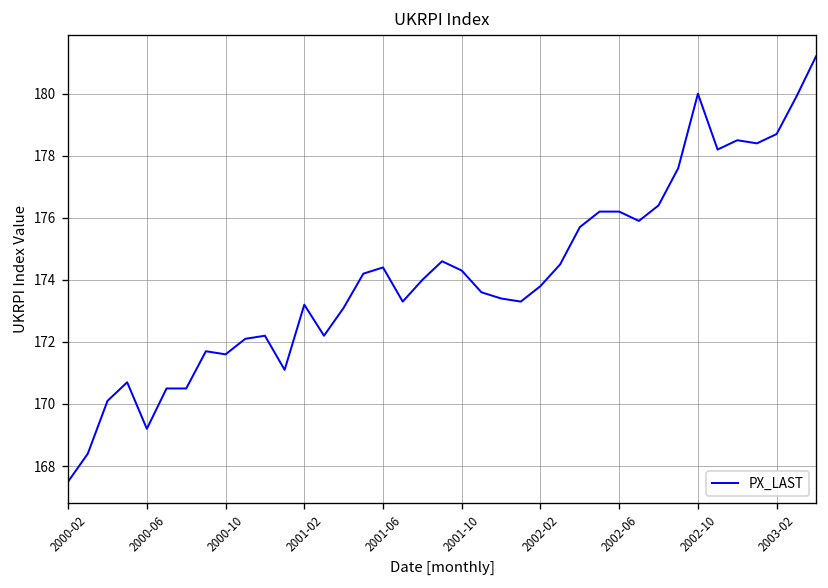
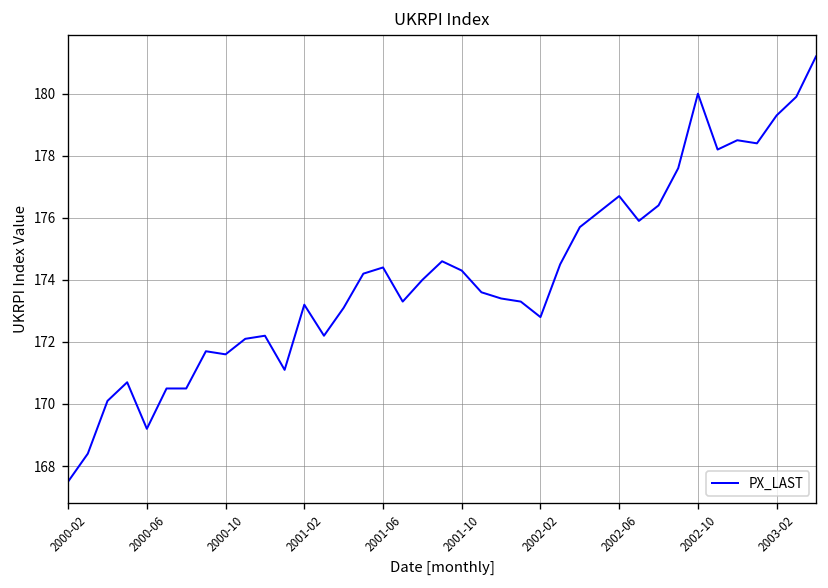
  {
    "2000-02": 167.5,
    "2000-06": 169.2,
    "2000-10": 171.6,
    "2001-02": 173.2,
    "2001-06": 174.4,
    "2001-10": 174.3,
-   "2002-02": 173.8,
-   "2002-06": 176.2,
+   "2002-02": 172.8,
+   "2002-06": 176.7,
    "2002-10": 180.0,
-   "2003-02": 178.7
+   "2003-02": 179.3
  }
